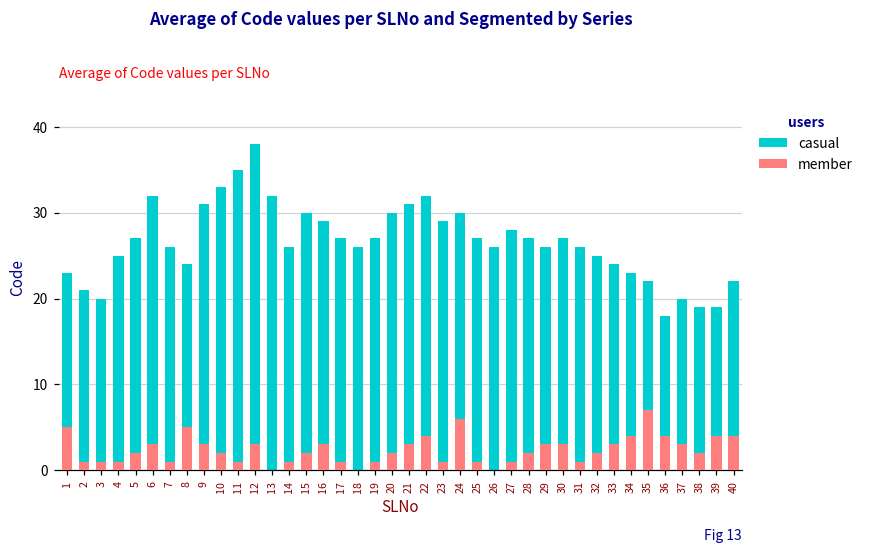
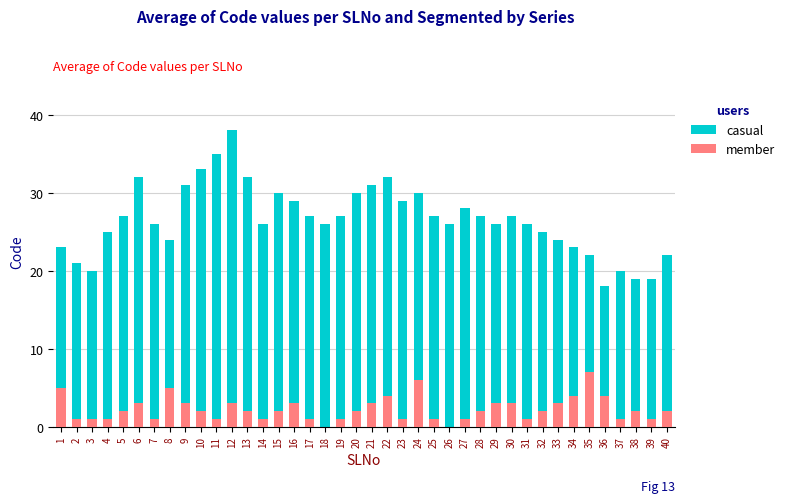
  {
    "casual": {
      "1": 23,
      "2": 21,
      "3": 20,
      "4": 25,
      "5": 27,
      "6": 32,
      "7": 26,
      "8": 24,
      "9": 31,
      "10": 33,
      "11": 35,
      "12": 38,
      "13": 32,
      "14": 26,
      "15": 30,
      "16": 29,
      "17": 27,
      "18": 26,
      "19": 27,
      "20": 30,
      "21": 31,
      "22": 32,
      "23": 29,
      "24": 30,
      "25": 27,
      "26": 26,
      "27": 28,
      "28": 27,
      "29": 26,
      "30": 27,
      "31": 26,
      "32": 25,
      "33": 24,
      "34": 23,
      "35": 22,
      "36": 18,
      "37": 20,
      "38": 19,
      "39": 19,
      "40": 22
    },
    "member": {
-     "13": 0,
+     "13": 2,
      "18": 0,
      "26": 0,
-     "37": 3,
-     "39": 4,
-     "40": 4
+     "37": 1,
+     "39": 1,
+     "40": 2
    }
  }
